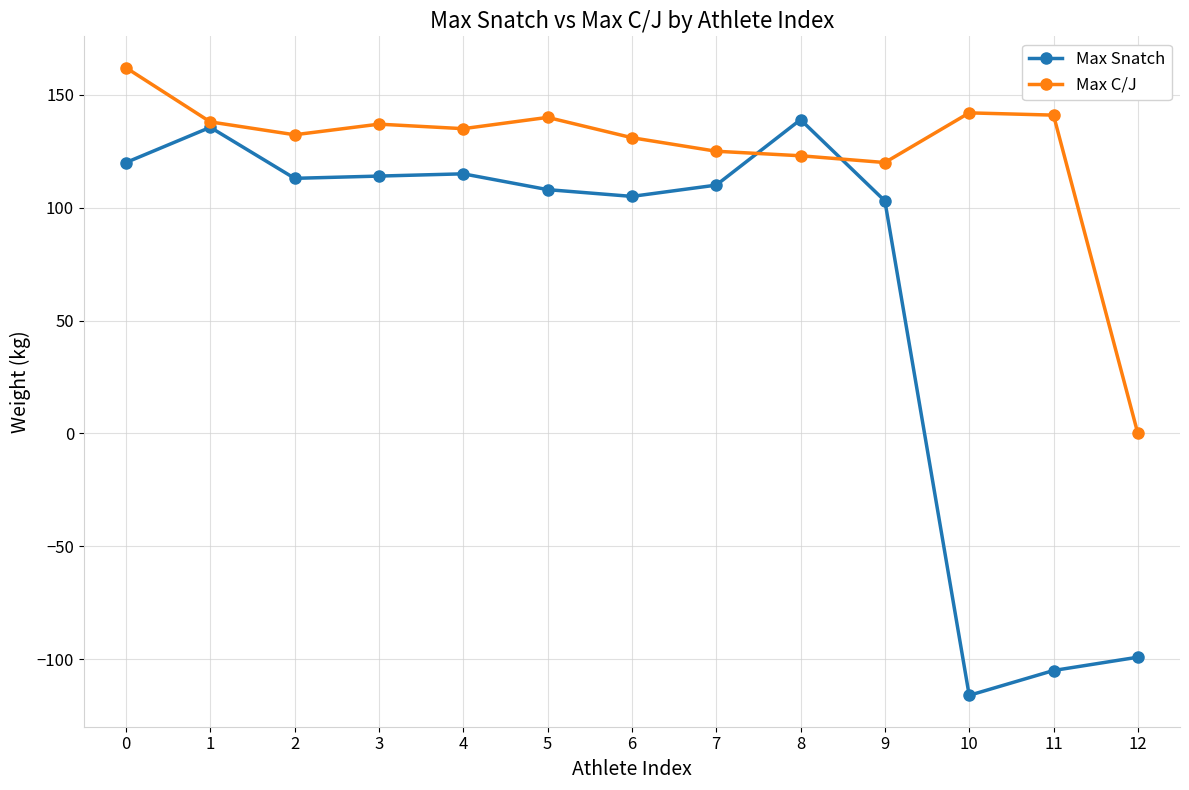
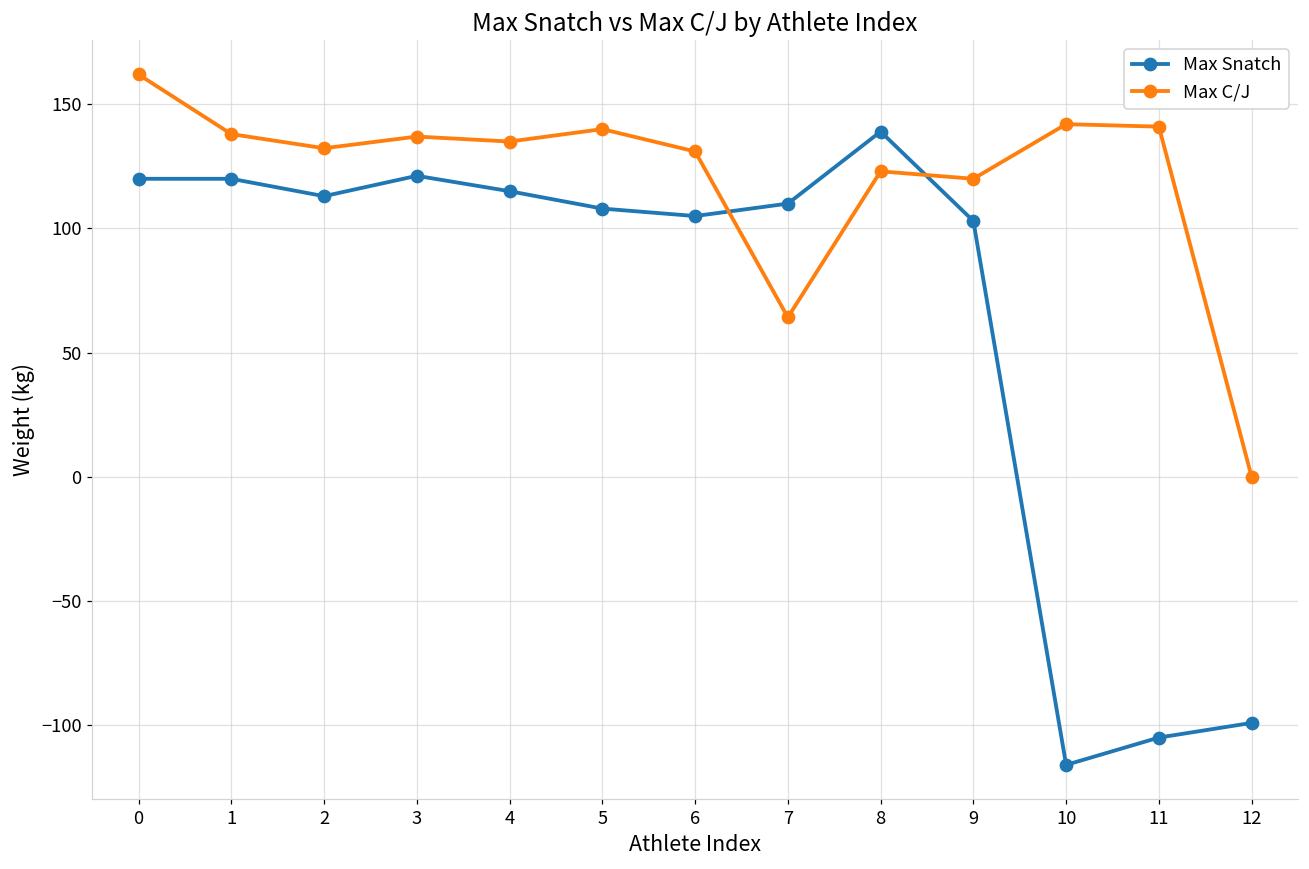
  {
    "Max Snatch": {
      "0": 120,
-     "1": 136,
+     "1": 120,
      "2": 113,
-     "3": 114,
+     "3": 121,
      "4": 115,
      "5": 108,
      "6": 105,
      "7": 110,
      "8": 139,
      "9": 103,
      "10": -116,
      "11": -105,
      "12": -99
    },
    "Max C/J": {
      "0": 162,
      "1": 138,
      "2": 132,
      "3": 137,
      "4": 135,
      "5": 140,
      "6": 131,
-     "7": 125,
+     "7": 64,
      "8": 123,
      "9": 120,
      "10": 142,
      "11": 141,
      "12": 0
    }
  }
